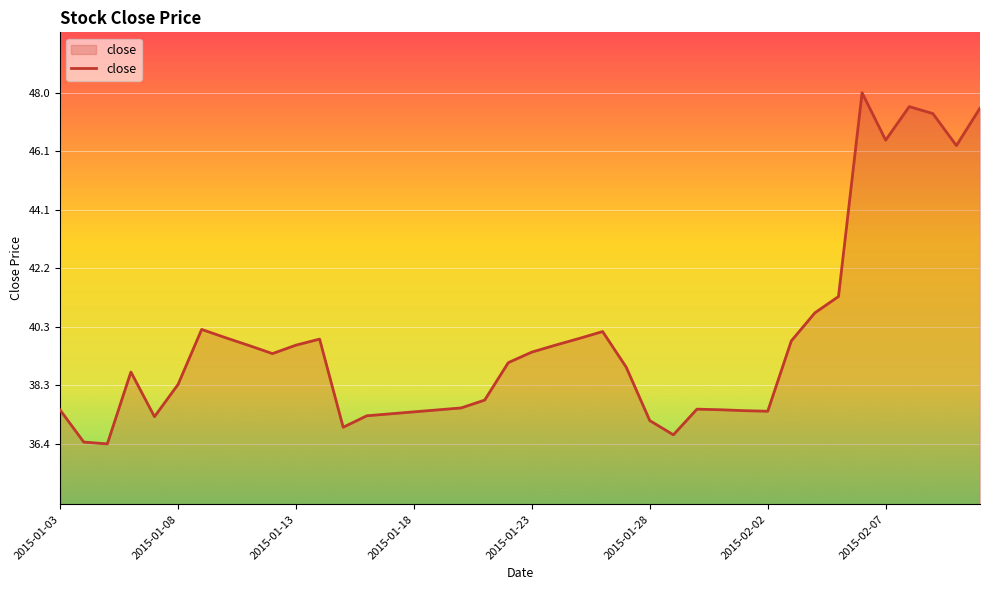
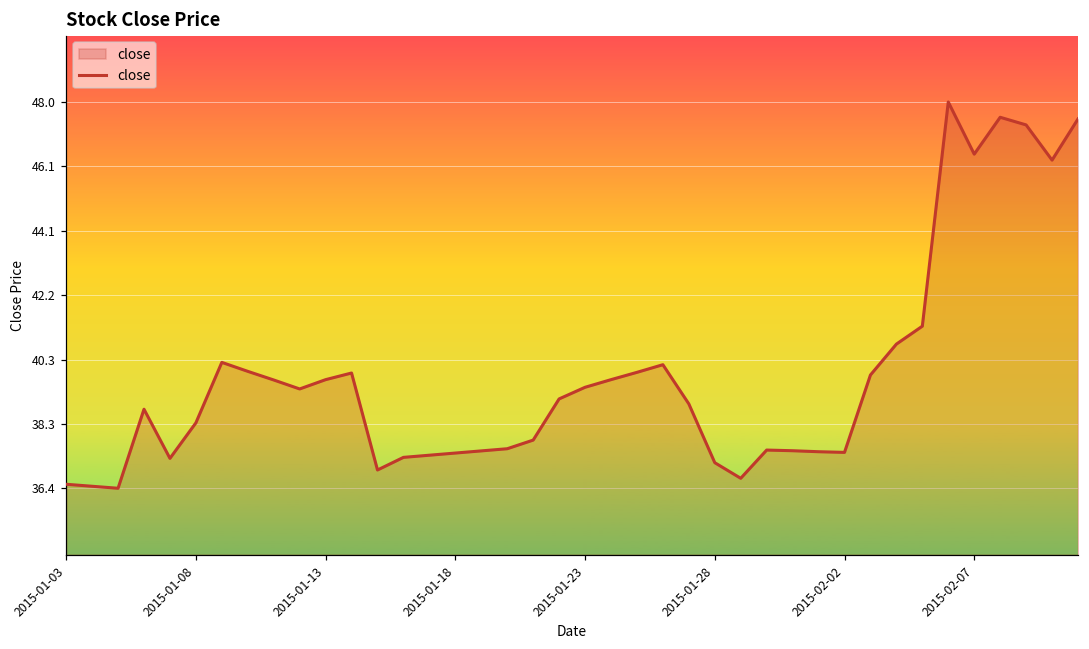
  {
-   "2015-01-03": 37.5,
+   "2015-01-03": 36.5,
    "2015-01-08": 38.4,
    "2015-01-13": 39.7,
    "2015-01-18": 37.4,
    "2015-01-23": 39.4,
    "2015-01-28": 37.2,
    "2015-02-02": 37.5,
    "2015-02-07": 46.4
  }
